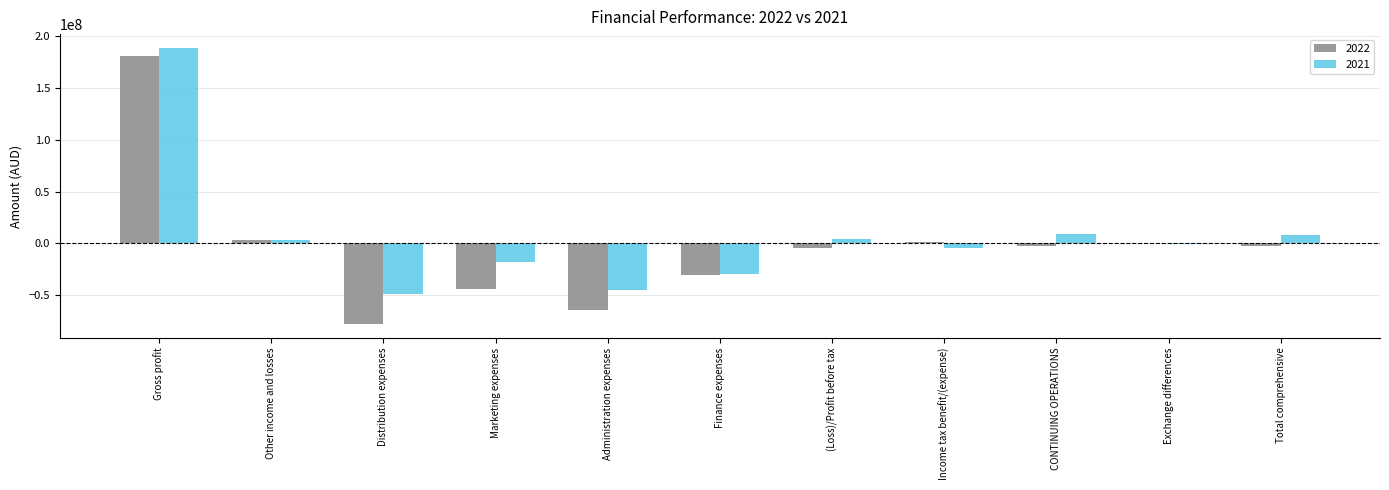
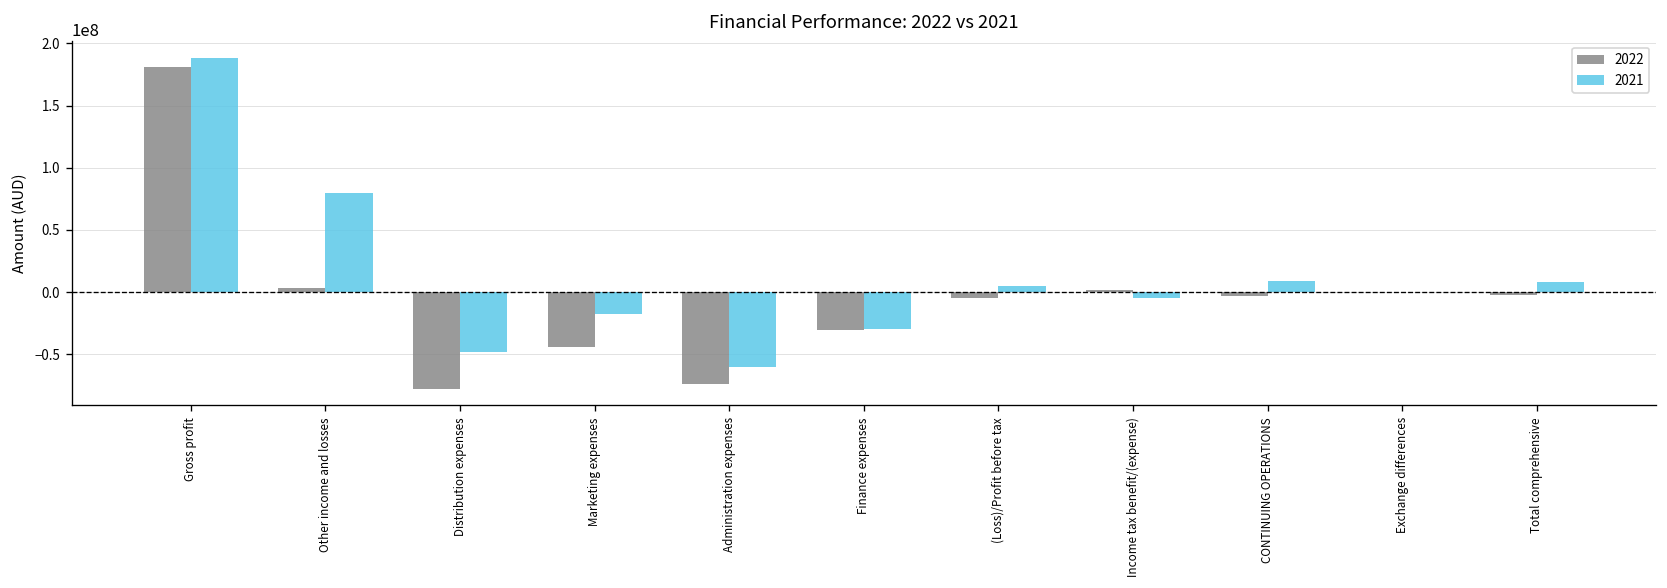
  {
    "2022": {
      "Gross profit": 181000000,
      "Other income and losses": 4000000,
      "Distribution expenses": -78000000,
      "Marketing expenses": -44000000,
-     "Administration expenses": -64000000,
+     "Administration expenses": -74000000,
      "Finance expenses": -30000000,
      "(Loss)/Profit before tax": -4000000,
      "CONTINUING OPERATIONS": -3000000,
      "Total comprehensive": -3000000
    },
    "2021": {
      "Gross profit": 189000000,
-     "Other income and losses": 4000000,
+     "Other income and losses": 80000000,
      "Distribution expenses": -48000000,
      "Marketing expenses": -18000000,
-     "Administration expenses": -45000000,
+     "Administration expenses": -60000000,
      "Finance expenses": -30000000,
      "(Loss)/Profit before tax": 5000000,
      "Income tax benefit/(expense)": -4000000,
      "CONTINUING OPERATIONS": 9000000,
      "Total comprehensive": 9000000
    }
  }
